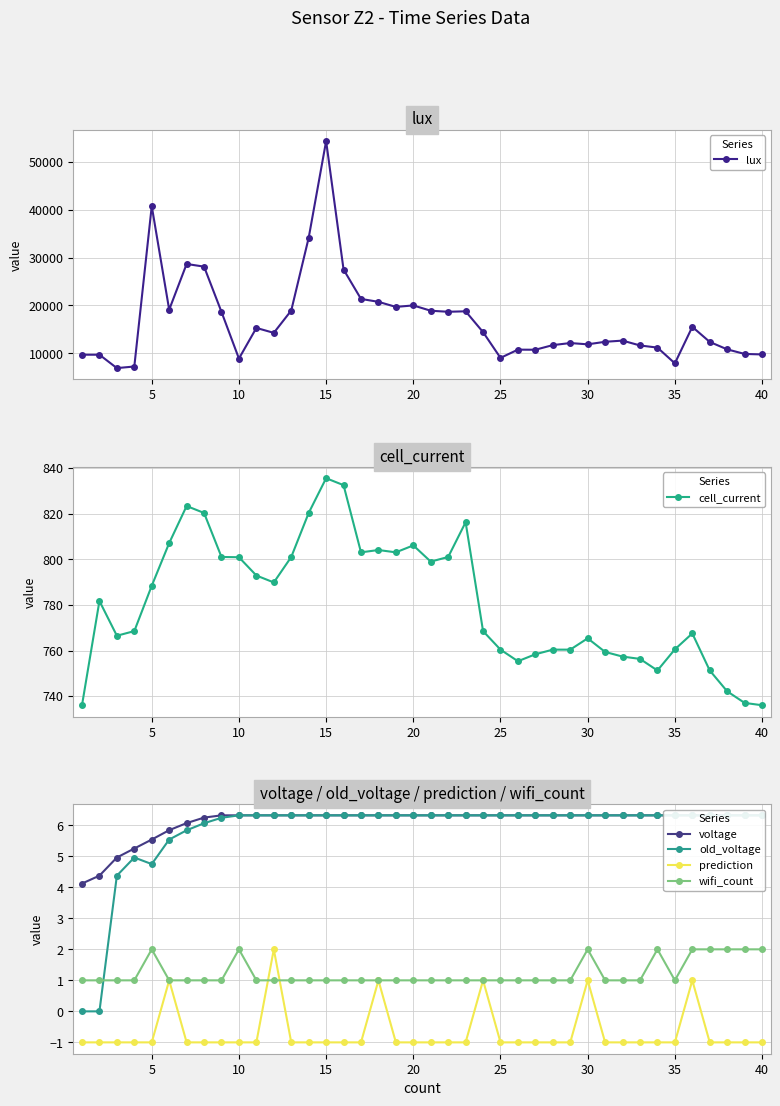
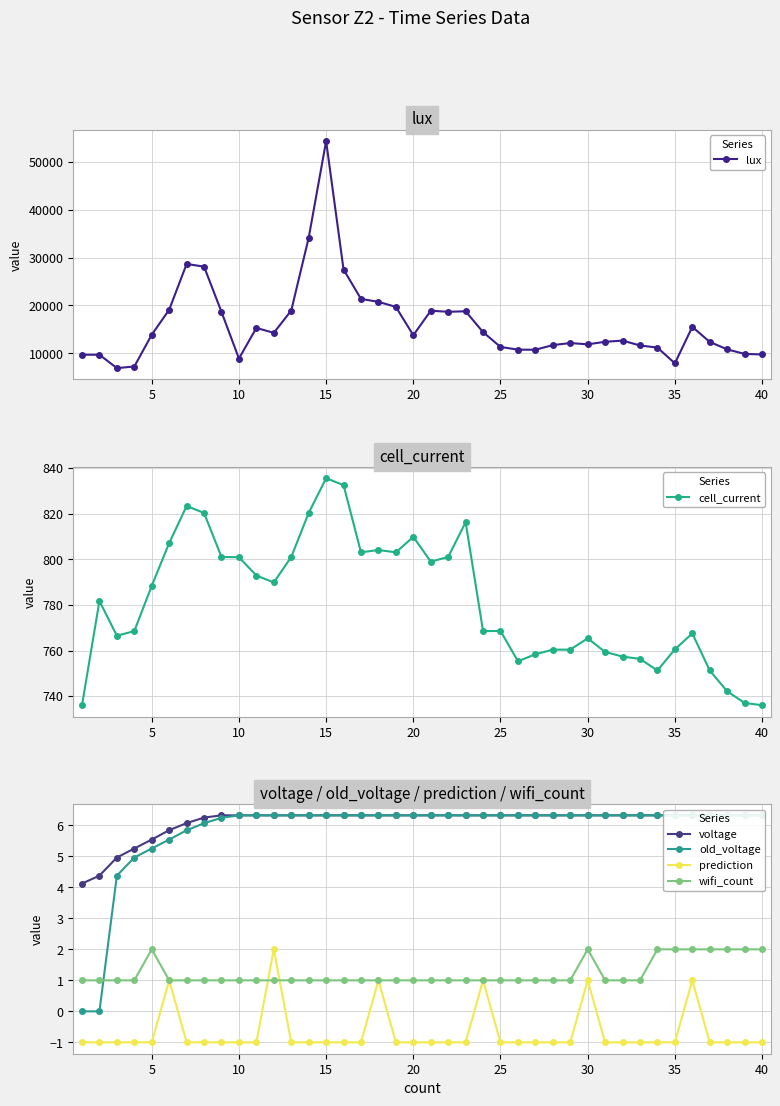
  {
    "lux": {
-     "5": 41000,
+     "5": 14000,
      "10": 9000,
      "15": 54000,
-     "20": 20000,
-     "25": 9000,
+     "20": 14000,
+     "25": 11000,
      "30": 12000,
      "35": 8000,
      "40": 10000
    },
    "cell_current": {
      "5": 788,
      "10": 801,
      "15": 836,
-     "20": 806,
-     "25": 760,
+     "20": 810,
+     "25": 769,
      "30": 765,
      "35": 761,
      "40": 736
    },
    "voltage / old_voltage / prediction / wifi_count": {
      "voltage": {
        "5": 5.5
      },
      "old_voltage": {
-       "5": 4.7
+       "5": 5.3
      },
      "prediction": {
        "5": -1.0,
        "10": -1.0,
        "15": -1.0,
        "20": -1.0,
        "25": -1.0,
        "30": 1.0,
        "35": -1.0,
        "40": -1.0
      },
      "wifi_count": {
        "5": 2,
-       "10": 2,
+       "10": 1,
        "15": 1,
        "20": 1,
        "25": 1,
        "30": 2,
-       "35": 1,
+       "35": 2,
        "40": 2
      }
    }
  }
